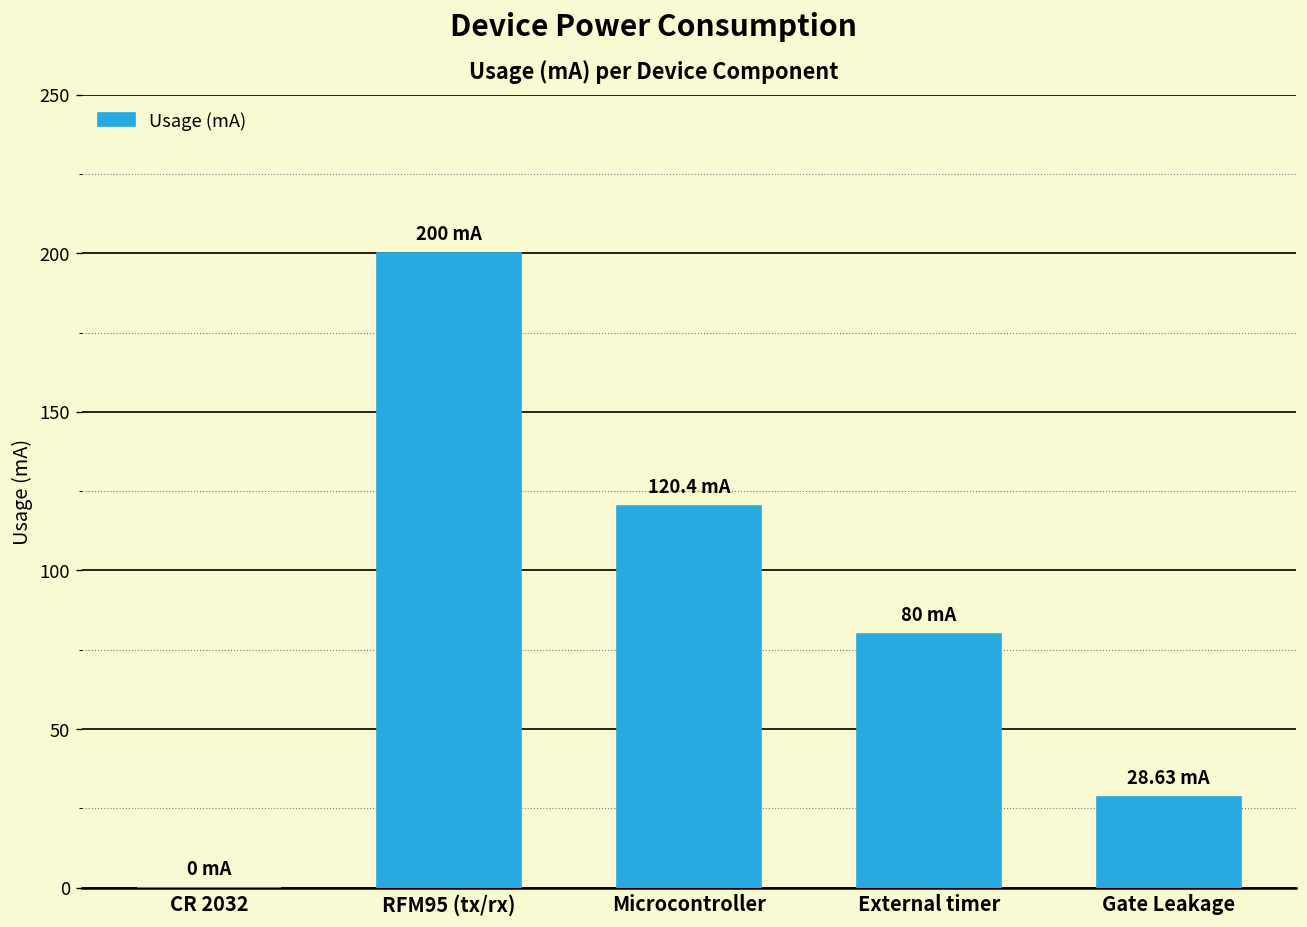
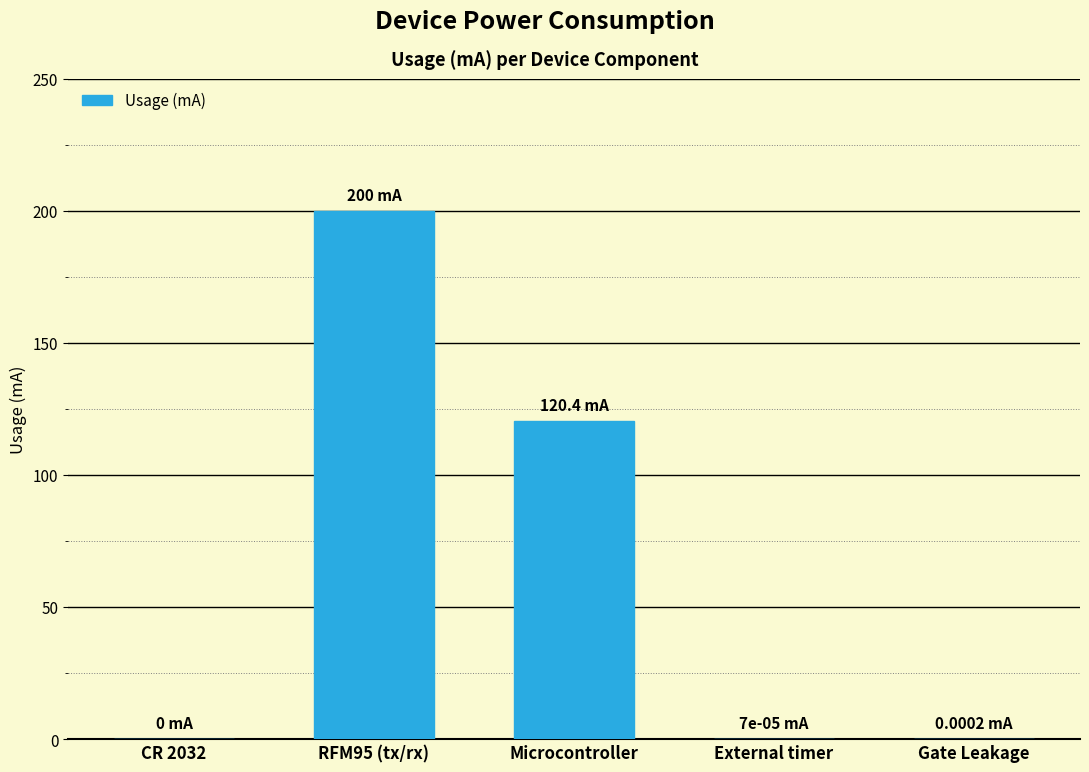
  {
    "CR 2032": "0",
    "RFM95 (tx/rx)": "200",
    "Microcontroller": "120.4",
-   "External timer": "80",
-   "Gate Leakage": "28.63"
+   "External timer": "7e-05",
+   "Gate Leakage": "0.0002"
  }
